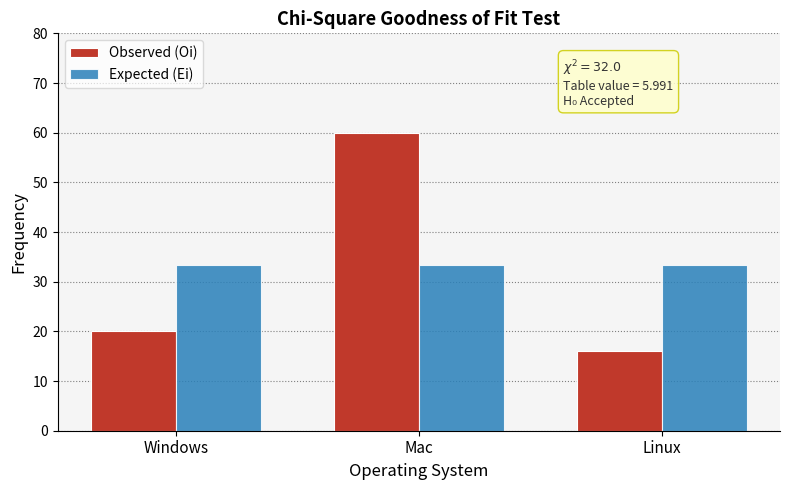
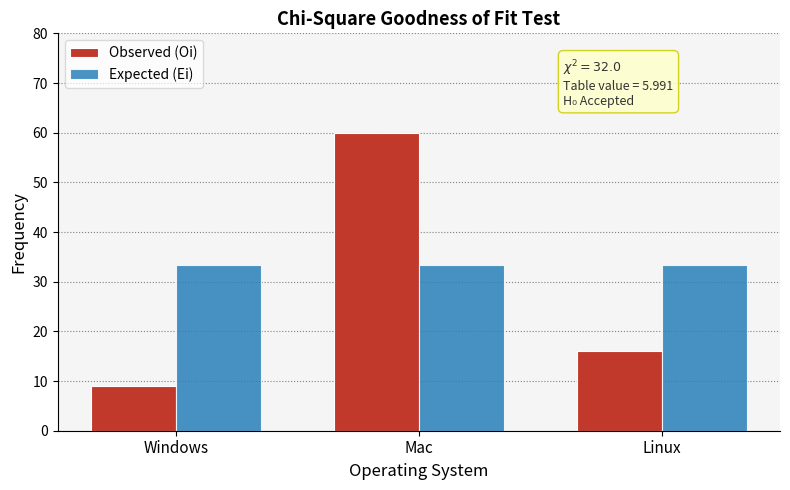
  {
    "Observed (Oi)": {
-     "Windows": 20,
+     "Windows": 9,
      "Mac": 60,
      "Linux": 16
    },
    "Expected (Ei)": {
      "Windows": 33,
      "Mac": 33,
      "Linux": 33
    }
  }
